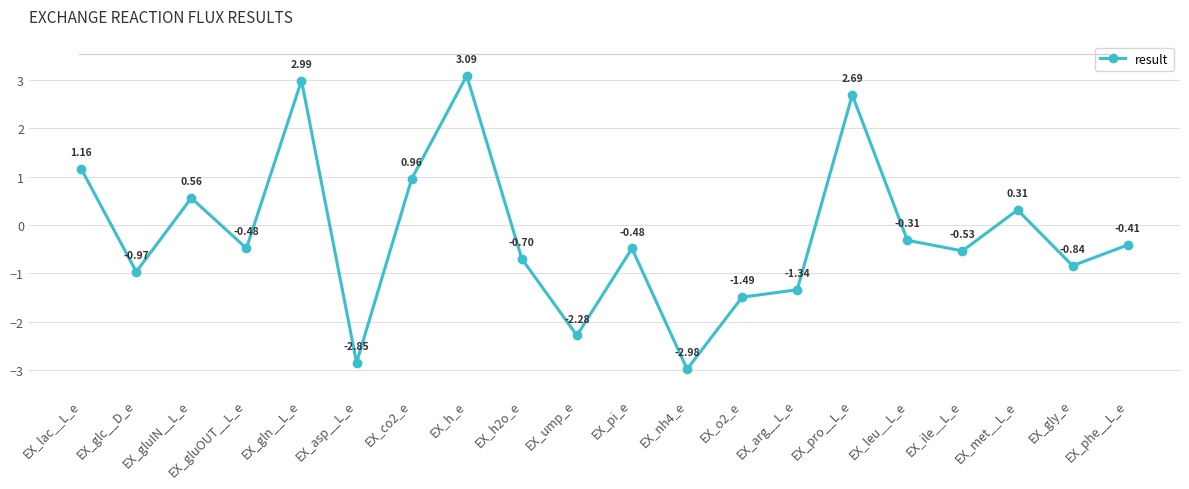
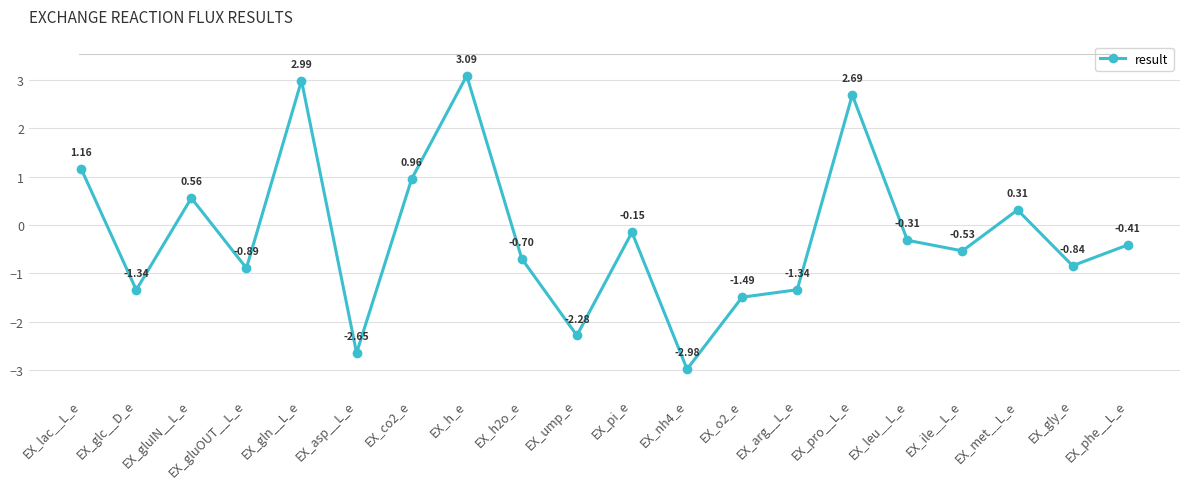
  {
    "EX_lac__L_e": 1.16,
-   "EX_glc__D_e": -0.97,
+   "EX_glc__D_e": -1.34,
    "EX_gluIN__L_e": 0.56,
-   "EX_gluOUT__L_e": -0.48,
+   "EX_gluOUT__L_e": -0.89,
    "EX_gln__L_e": 2.99,
-   "EX_asp__L_e": -2.85,
+   "EX_asp__L_e": -2.65,
    "EX_co2_e": 0.96,
    "EX_h_e": 3.09,
    "EX_h2o_e": -0.70,
    "EX_ump_e": -2.28,
-   "EX_pi_e": -0.48,
+   "EX_pi_e": -0.15,
    "EX_nh4_e": -2.98,
    "EX_o2_e": -1.49,
    "EX_arg__L_e": -1.34,
    "EX_pro__L_e": 2.69,
    "EX_leu__L_e": -0.31,
    "EX_ile__L_e": -0.53,
    "EX_met__L_e": 0.31,
    "EX_gly_e": -0.84,
    "EX_phe__L_e": -0.41
  }
